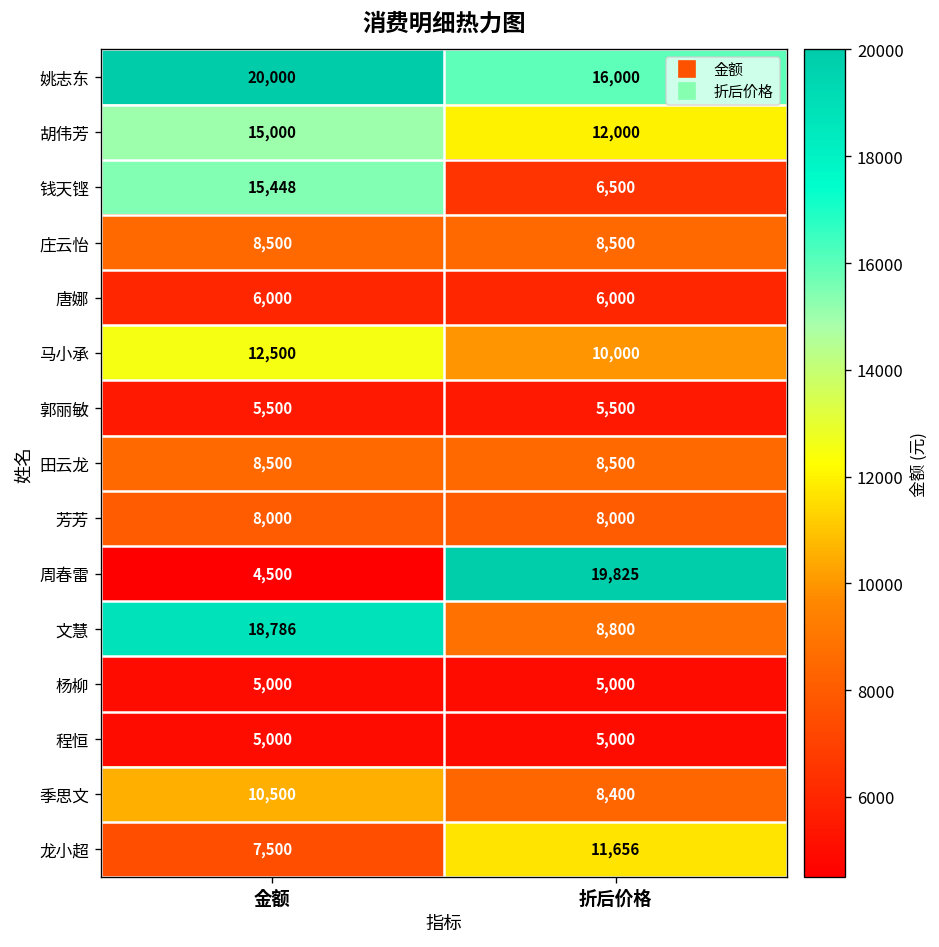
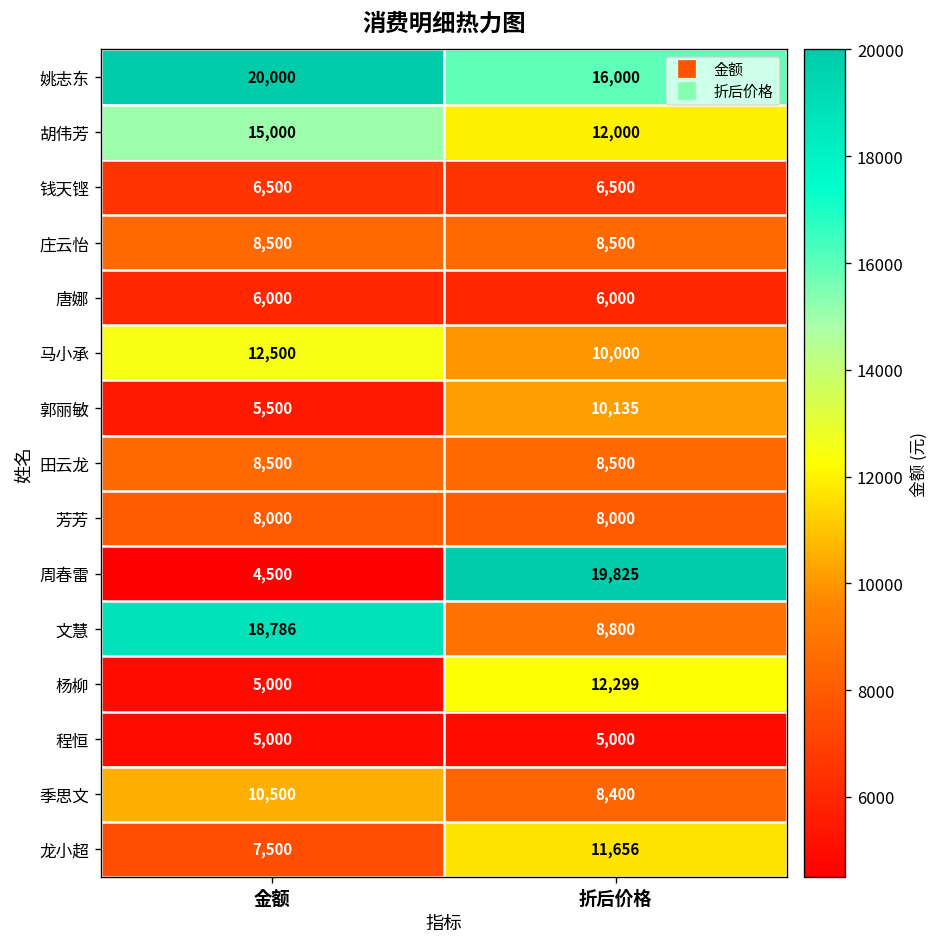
  {
    "姚志东": {
      "金额": "20,000",
      "折后价格": "16,000"
    },
    "胡伟芳": {
      "金额": "15,000",
      "折后价格": "12,000"
    },
    "钱天铿": {
-     "金额": "15,448",
+     "金额": "6,500",
      "折后价格": "6,500"
    },
    "庄云怡": {
      "金额": "8,500",
      "折后价格": "8,500"
    },
    "唐娜": {
      "金额": "6,000",
      "折后价格": "6,000"
    },
    "马小承": {
      "金额": "12,500",
      "折后价格": "10,000"
    },
    "郭丽敏": {
      "金额": "5,500",
-     "折后价格": "5,500"
+     "折后价格": "10,135"
    },
    "田云龙": {
      "金额": "8,500",
      "折后价格": "8,500"
    },
    "芳芳": {
      "金额": "8,000",
      "折后价格": "8,000"
    },
    "周春雷": {
      "金额": "4,500",
      "折后价格": "19,825"
    },
    "文慧": {
      "金额": "18,786",
      "折后价格": "8,800"
    },
    "杨柳": {
      "金额": "5,000",
-     "折后价格": "5,000"
+     "折后价格": "12,299"
    },
    "程恒": {
      "金额": "5,000",
      "折后价格": "5,000"
    },
    "季思文": {
      "金额": "10,500",
      "折后价格": "8,400"
    },
    "龙小超": {
      "金额": "7,500",
      "折后价格": "11,656"
    }
  }
